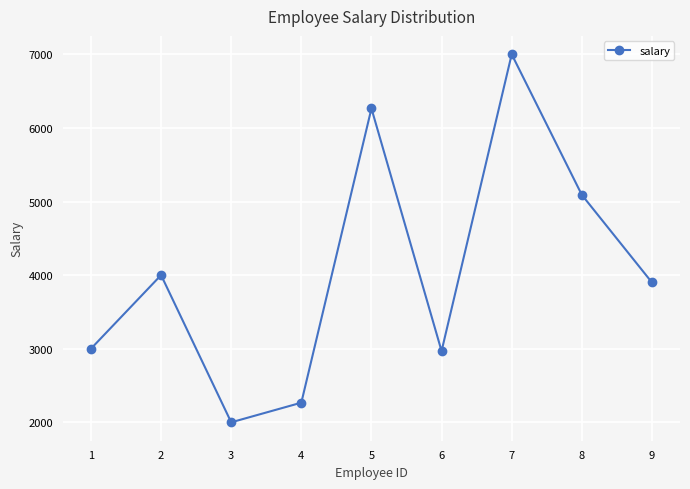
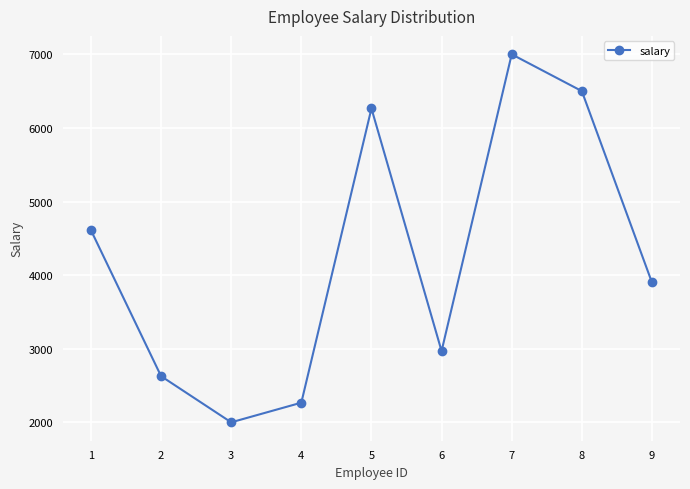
  {
-   "1": 3000,
-   "2": 4000,
+   "1": 4600,
+   "2": 2600,
    "3": 2000,
    "4": 2300,
    "5": 6300,
    "6": 3000,
    "7": 7000,
-   "8": 5100,
+   "8": 6500,
    "9": 3900
  }
